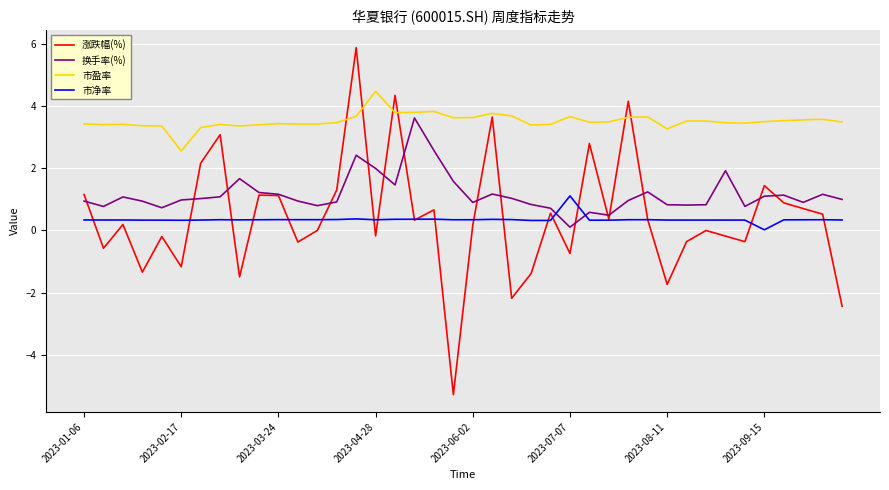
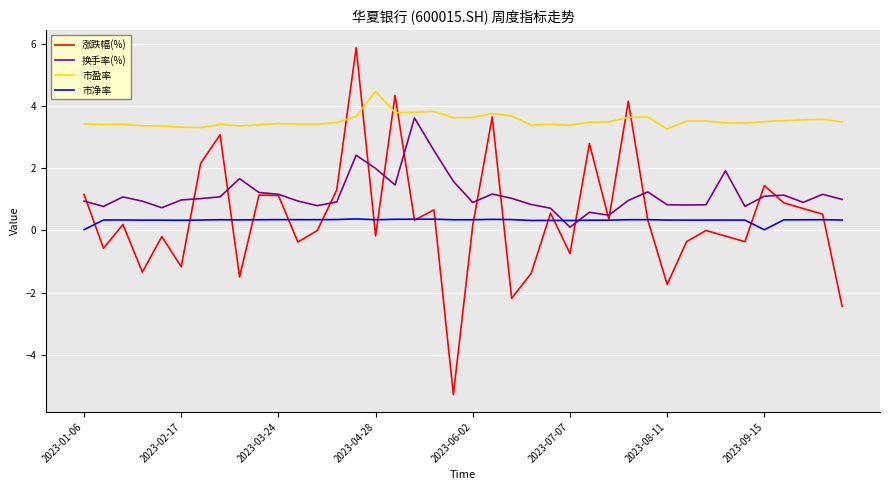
  {
    "涨跌幅(%)": {
      "2023-01-06": 1.2,
      "2023-02-17": -1.2,
      "2023-04-28": -0.2,
      "2023-06-02": 0.2,
      "2023-07-07": -0.7,
      "2023-08-11": -1.7,
      "2023-09-15": 1.4
    },
    "换手率(%)": {
      "2023-01-06": 0.9,
      "2023-02-17": 1.0,
      "2023-04-28": 2.0,
      "2023-06-02": 0.9,
      "2023-07-07": 0.1,
      "2023-08-11": 0.8,
      "2023-09-15": 1.1
    },
    "市盈率": {
      "2023-01-06": 3.4,
-     "2023-02-17": 2.6,
+     "2023-02-17": 3.3,
      "2023-03-24": 3.4,
      "2023-04-28": 4.5,
      "2023-06-02": 3.6,
-     "2023-07-07": 3.7,
+     "2023-07-07": 3.4,
      "2023-08-11": 3.3,
      "2023-09-15": 3.5
    },
    "市净率": {
-     "2023-01-06": 0.3,
+     "2023-01-06": 0.0,
      "2023-02-17": 0.3,
      "2023-03-24": 0.3,
      "2023-04-28": 0.3,
      "2023-06-02": 0.3,
-     "2023-07-07": 1.1,
+     "2023-07-07": 0.3,
      "2023-08-11": 0.3,
      "2023-09-15": 0.0
    }
  }
